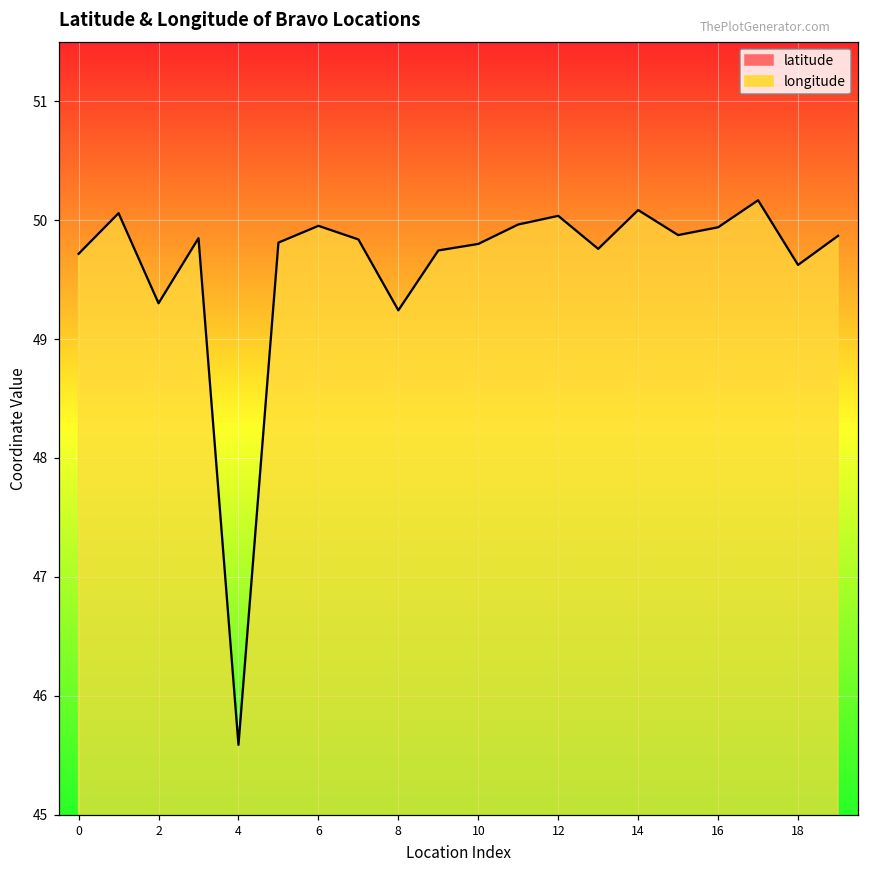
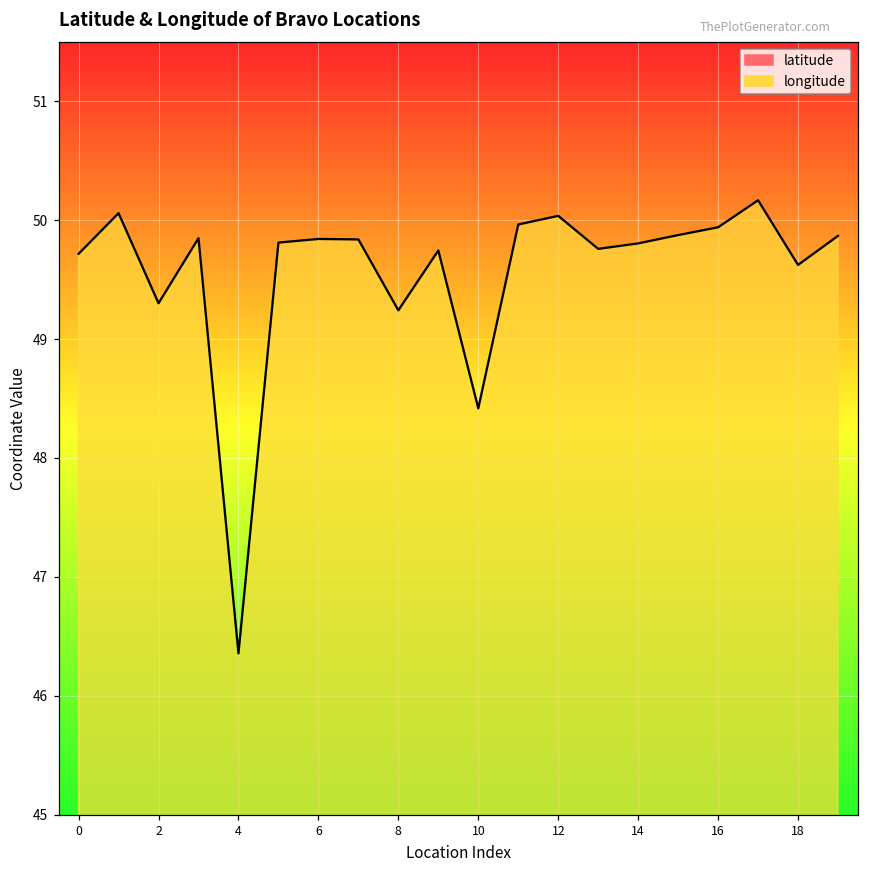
  {
    "longitude": {
      "0": 49.72,
      "2": 49.30,
-     "4": 45.59,
-     "6": 49.95,
+     "4": 46.36,
+     "6": 49.84,
      "8": 49.24,
-     "10": 49.80,
+     "10": 48.42,
      "12": 50.04,
-     "14": 50.08,
+     "14": 49.80,
      "16": 49.94,
      "18": 49.62
    }
  }
